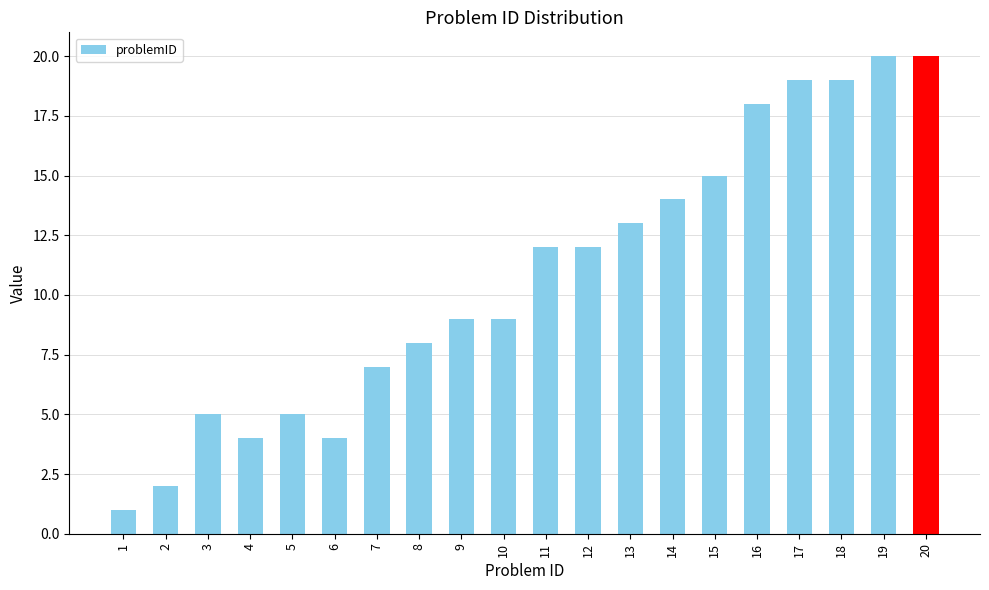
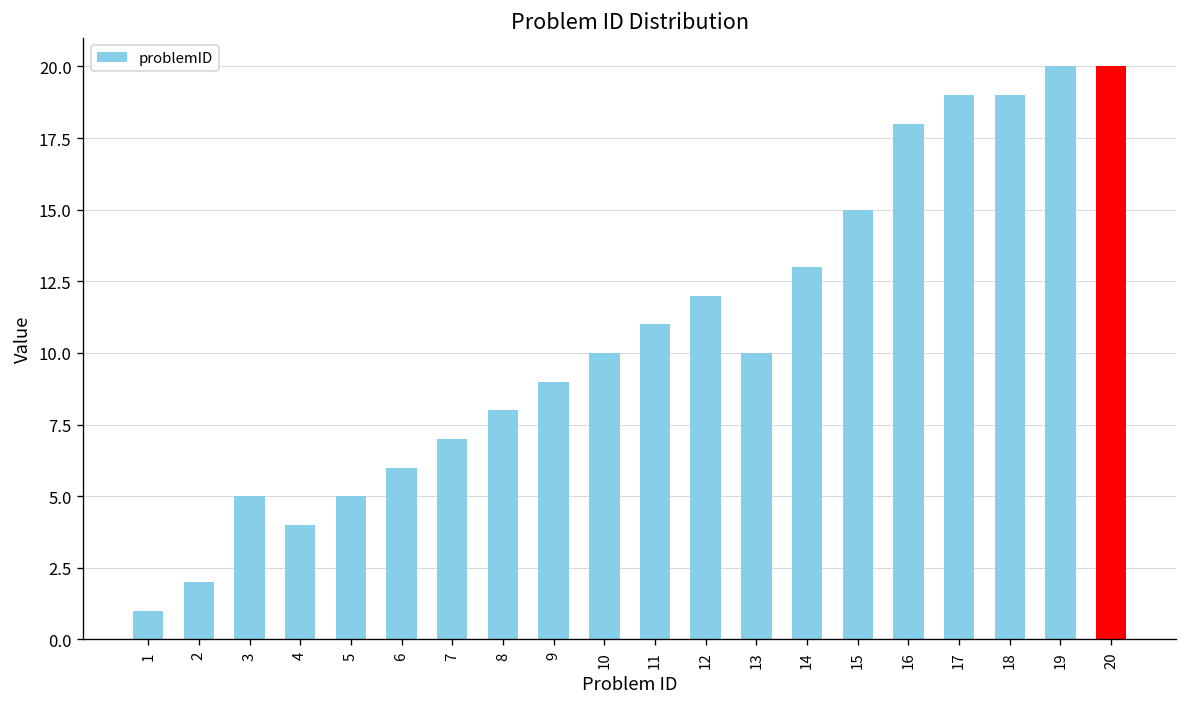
  {
    "1": 1,
    "2": 2,
    "3": 5,
    "4": 4,
    "5": 5,
-   "6": 4,
+   "6": 6,
    "7": 7,
    "8": 8,
    "9": 9,
-   "10": 9,
-   "11": 12,
+   "10": 10,
+   "11": 11,
    "12": 12,
-   "13": 13,
-   "14": 14,
+   "13": 10,
+   "14": 13,
    "15": 15,
    "16": 18,
    "17": 19,
    "18": 19,
    "19": 20,
    "20": 20
  }
